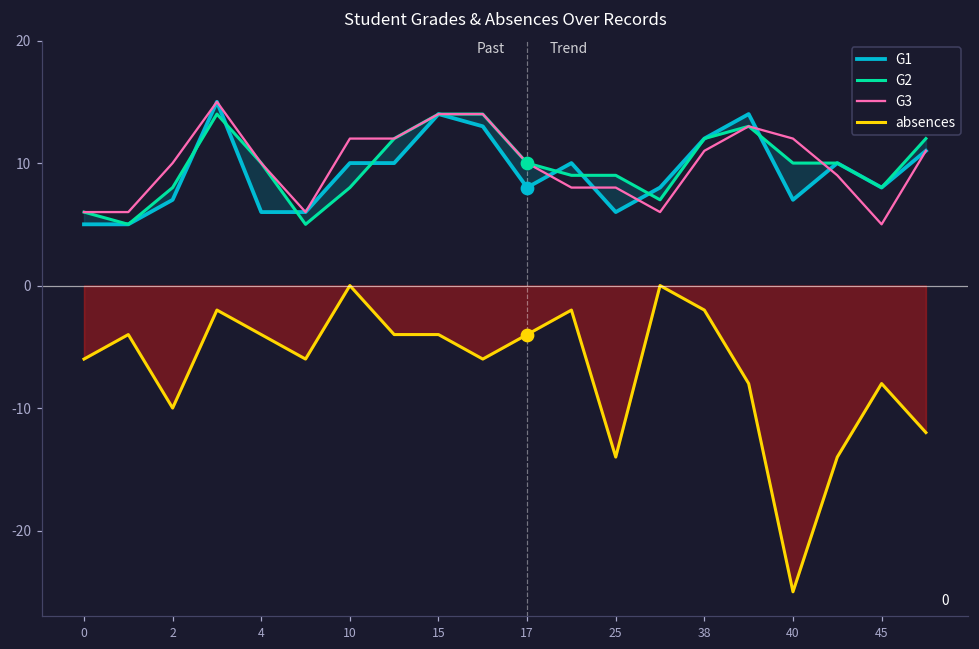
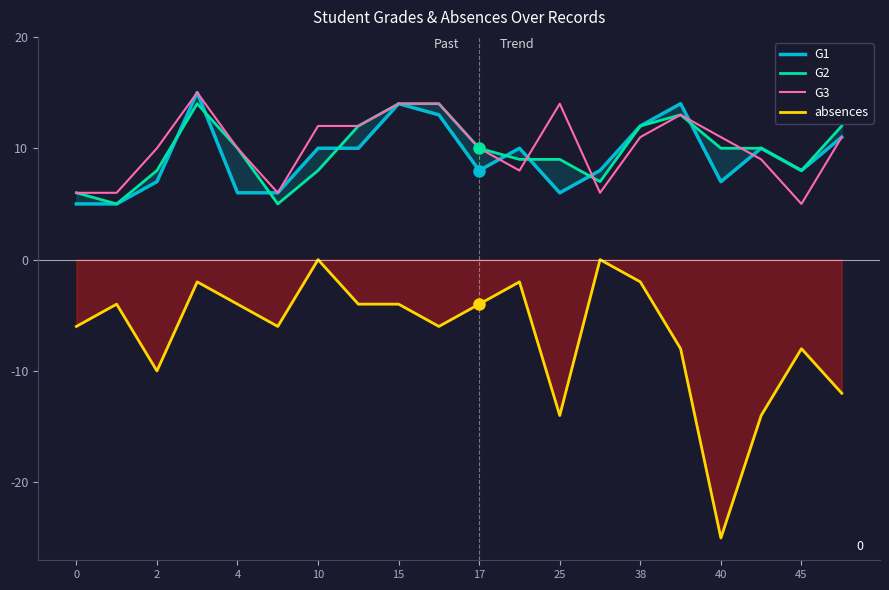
  {
    "G3": {
      "2": 10,
      "10": 12,
-     "25": 8,
+     "25": 14,
      "38": 11,
-     "40": 12,
+     "40": 11,
      "45": 5
    }
  }
